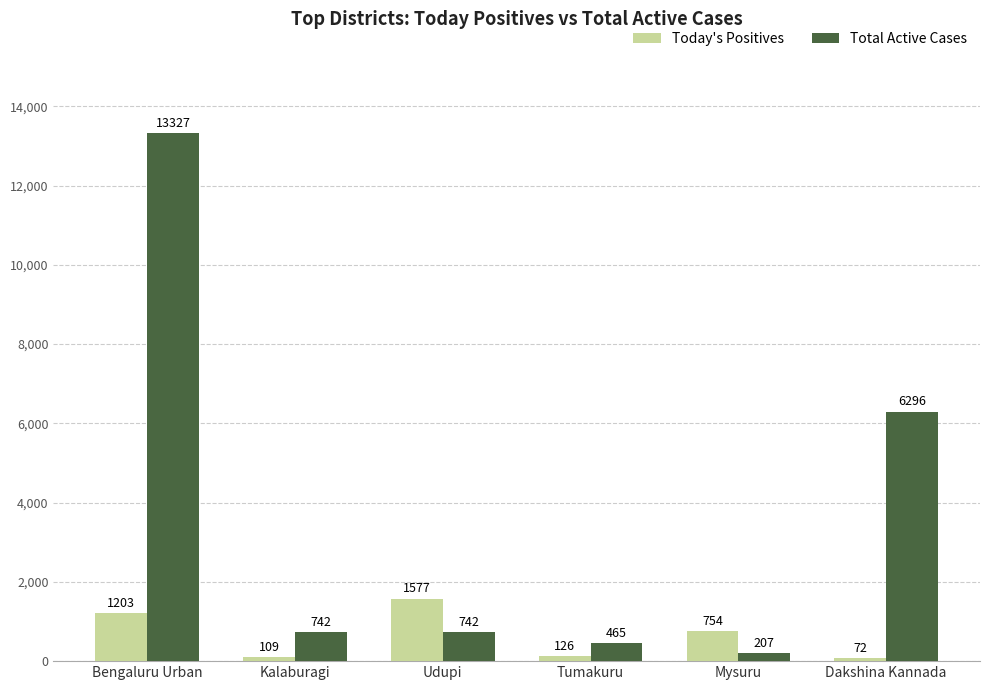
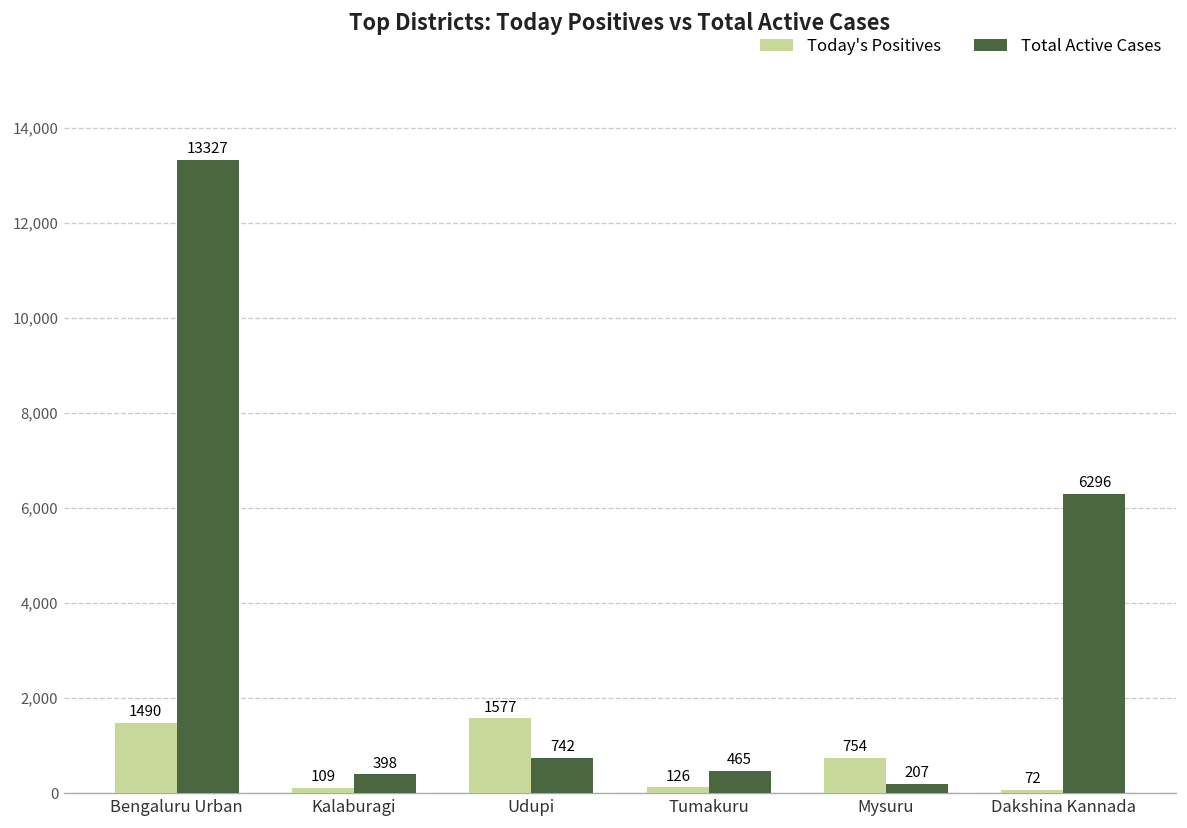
  {
    "Today's Positives": {
-     "Bengaluru Urban": 1203,
+     "Bengaluru Urban": 1490,
      "Kalaburagi": 109,
      "Udupi": 1577,
      "Tumakuru": 126,
      "Mysuru": 754,
      "Dakshina Kannada": 72
    },
    "Total Active Cases": {
      "Bengaluru Urban": 13327,
-     "Kalaburagi": 742,
+     "Kalaburagi": 398,
      "Udupi": 742,
      "Tumakuru": 465,
      "Mysuru": 207,
      "Dakshina Kannada": 6296
    }
  }
